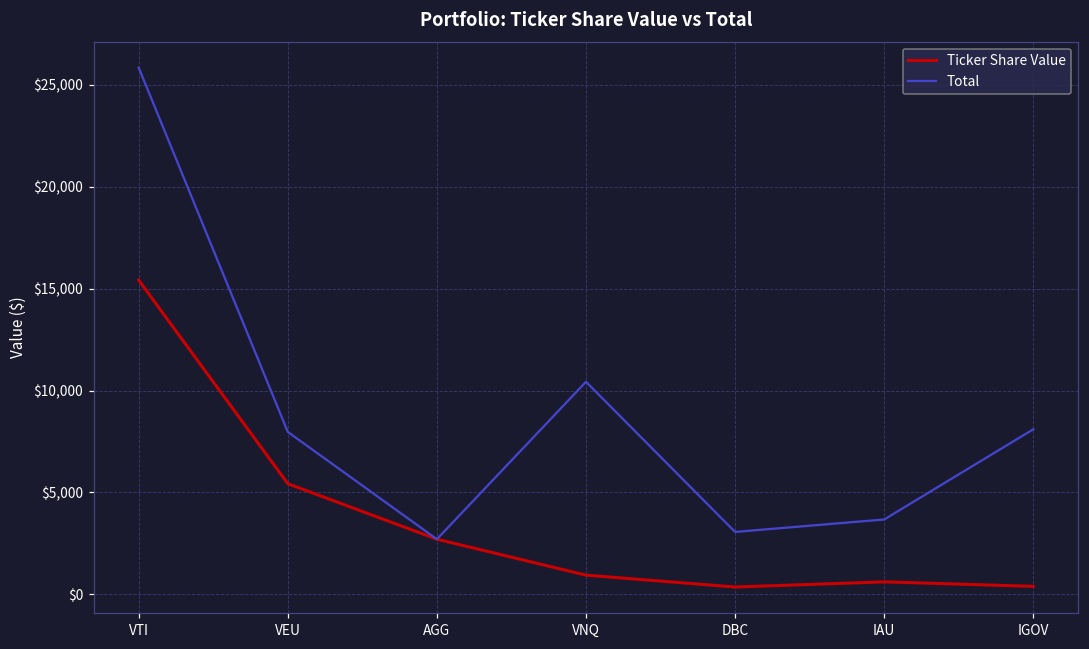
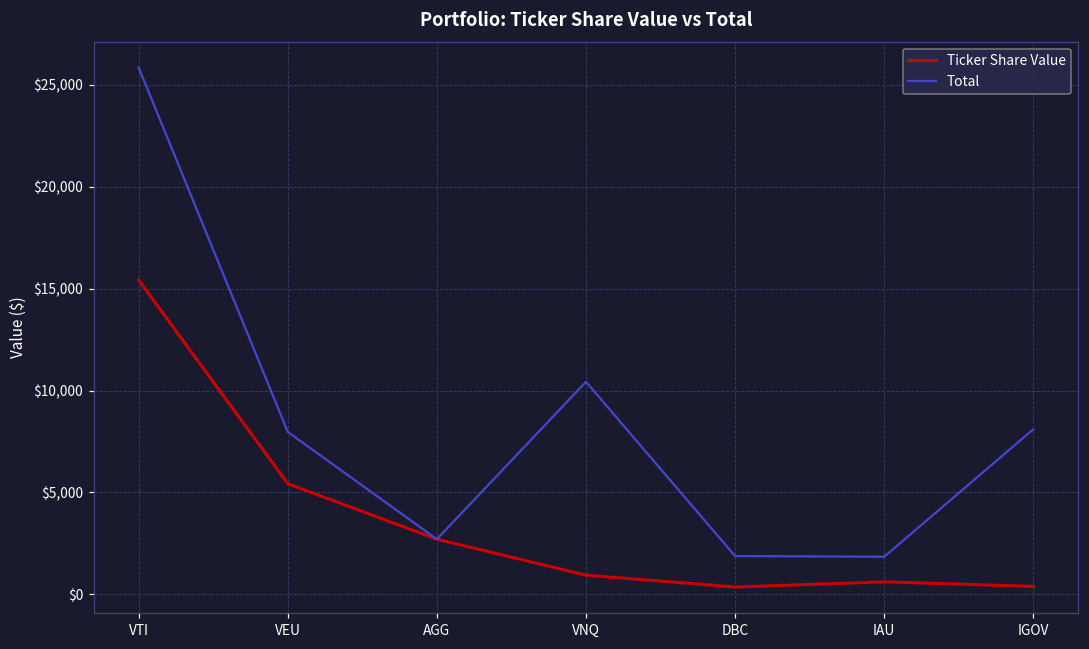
  {
    "Ticker Share Value": {
      "VTI": "$15,400",
      "VEU": "$5,400",
      "VNQ": "$900",
      "DBC": "$400",
      "IAU": "$600",
      "IGOV": "$400"
    },
    "Total": {
      "VTI": "$25,900",
      "VEU": "$8,000",
      "VNQ": "$10,400",
-     "DBC": "$3,100",
-     "IAU": "$3,700",
+     "DBC": "$1,900",
+     "IAU": "$1,800",
      "IGOV": "$8,100"
    }
  }
